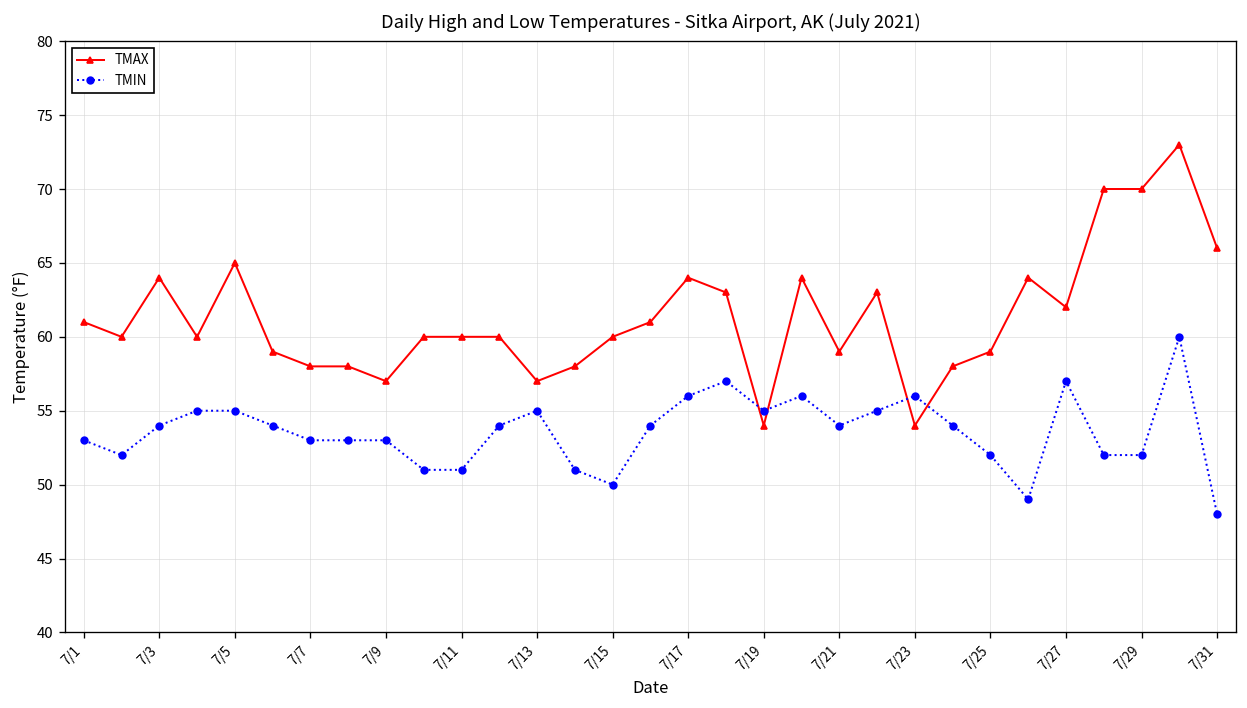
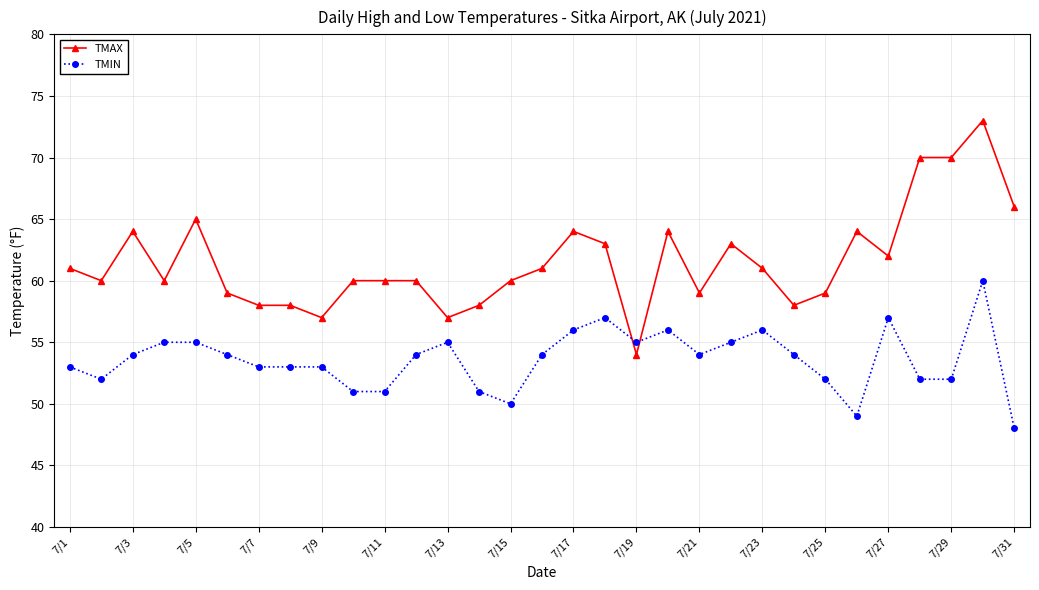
  {
    "TMAX": {
      "7/1": 61,
      "7/3": 64,
      "7/5": 65,
      "7/7": 58,
      "7/9": 57,
      "7/11": 60,
      "7/13": 57,
      "7/15": 60,
      "7/17": 64,
      "7/19": 54,
      "7/21": 59,
-     "7/23": 54,
+     "7/23": 61,
      "7/25": 59,
      "7/27": 62,
      "7/29": 70,
      "7/31": 66
    },
    "TMIN": {
      "7/1": 53,
      "7/3": 54,
      "7/5": 55,
      "7/7": 53,
      "7/9": 53,
      "7/11": 51,
      "7/13": 55,
      "7/15": 50,
      "7/17": 56,
      "7/19": 55,
      "7/21": 54,
      "7/23": 56,
      "7/25": 52,
      "7/27": 57,
      "7/29": 52,
      "7/31": 48
    }
  }
